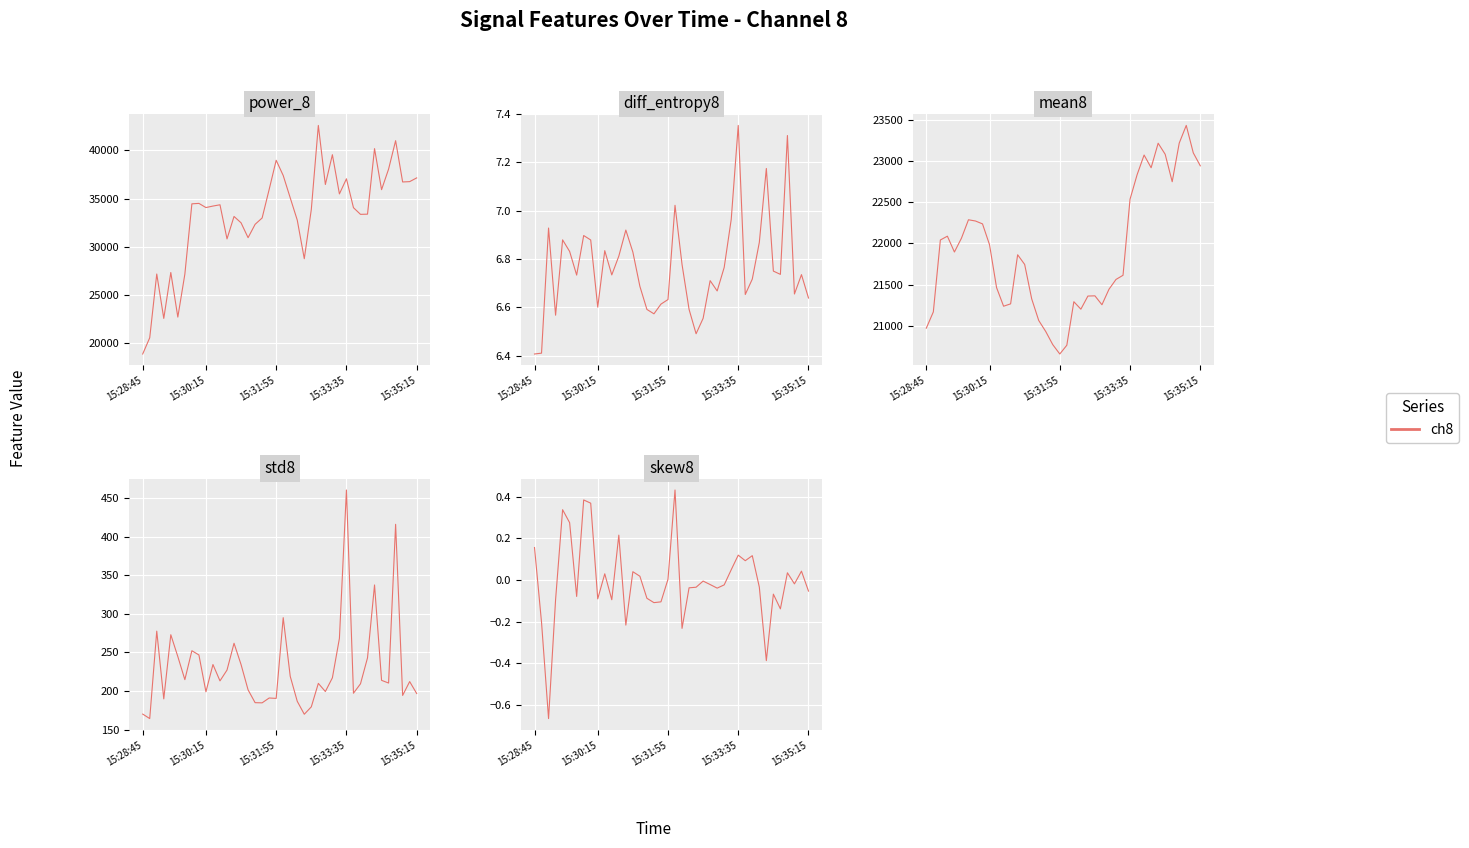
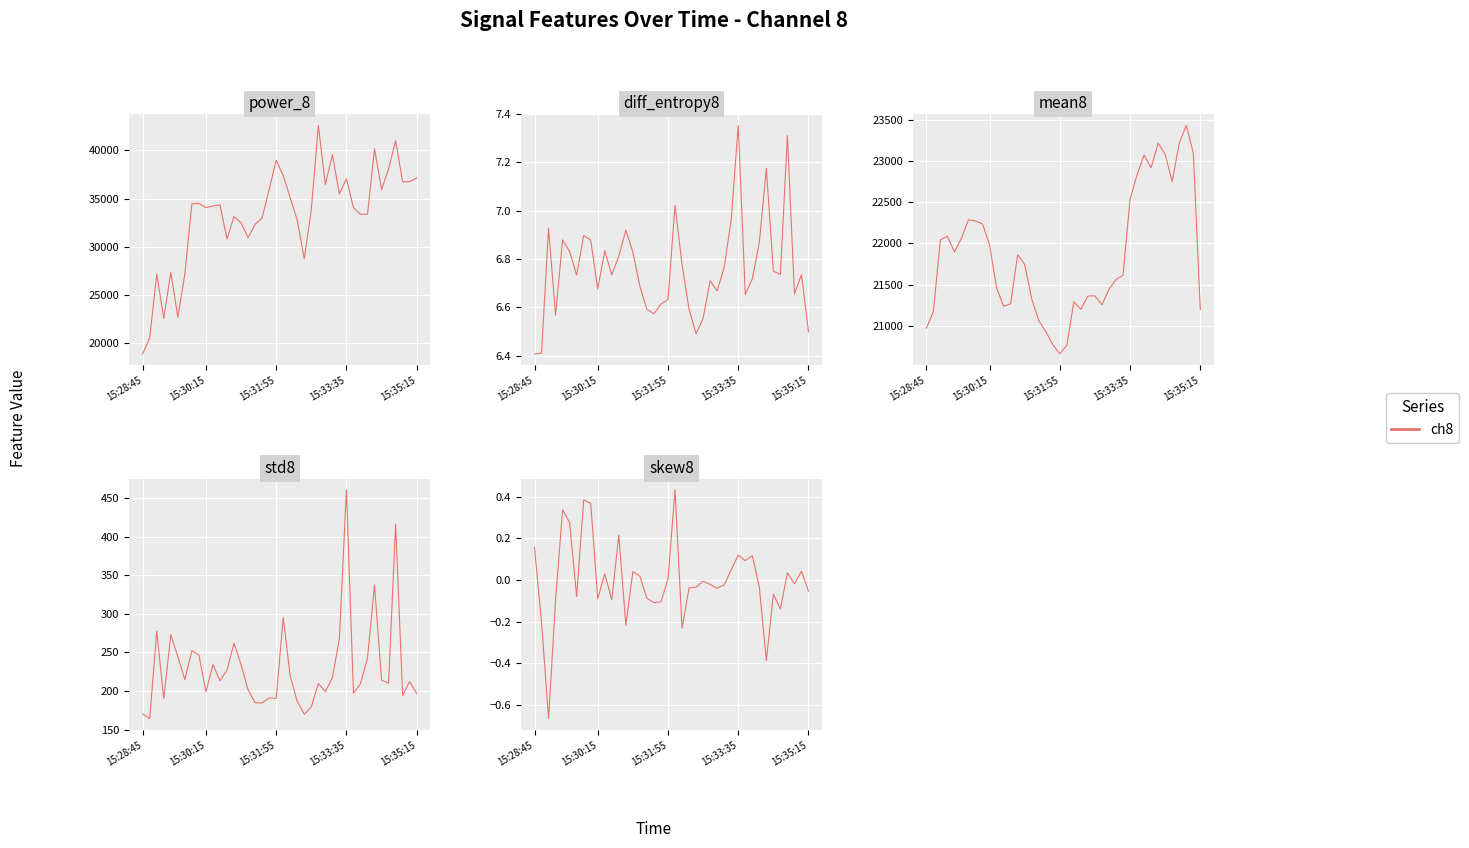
  {
    "power_8": {
      "15:28:45": 19000,
      "15:30:15": 34000,
      "15:31:55": 39000,
      "15:33:35": 37000,
      "15:35:15": 37000
    },
    "diff_entropy8": {
      "15:28:45": 6.41,
-     "15:30:15": 6.60,
+     "15:30:15": 6.68,
      "15:31:55": 6.63,
      "15:33:35": 7.35,
-     "15:35:15": 6.64
+     "15:35:15": 6.50
    },
    "mean8": {
      "15:28:45": 21000,
      "15:30:15": 22000,
      "15:31:55": 20700,
      "15:33:35": 22500,
-     "15:35:15": 22900
+     "15:35:15": 21200
    },
    "std8": {
      "15:28:45": 170,
      "15:30:15": 200,
      "15:31:55": 190,
      "15:33:35": 460,
      "15:35:15": 200
    },
    "skew8": {
      "15:28:45": 0.16,
      "15:30:15": -0.09,
      "15:31:55": 0.00,
      "15:33:35": 0.12,
      "15:35:15": -0.05
    }
  }
